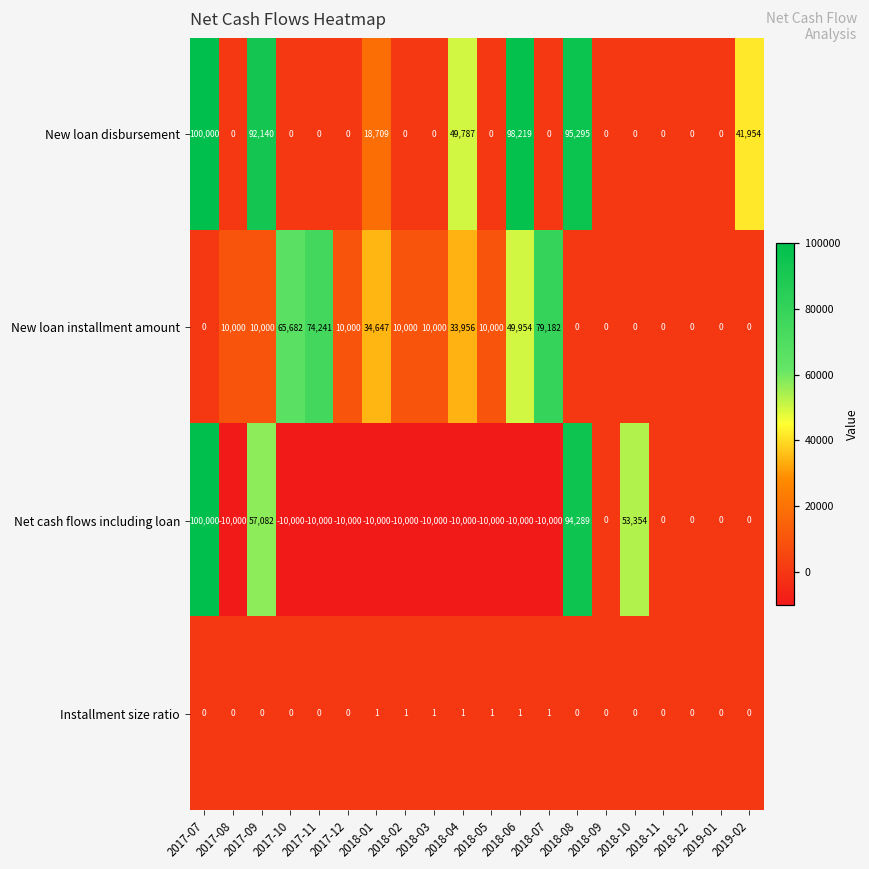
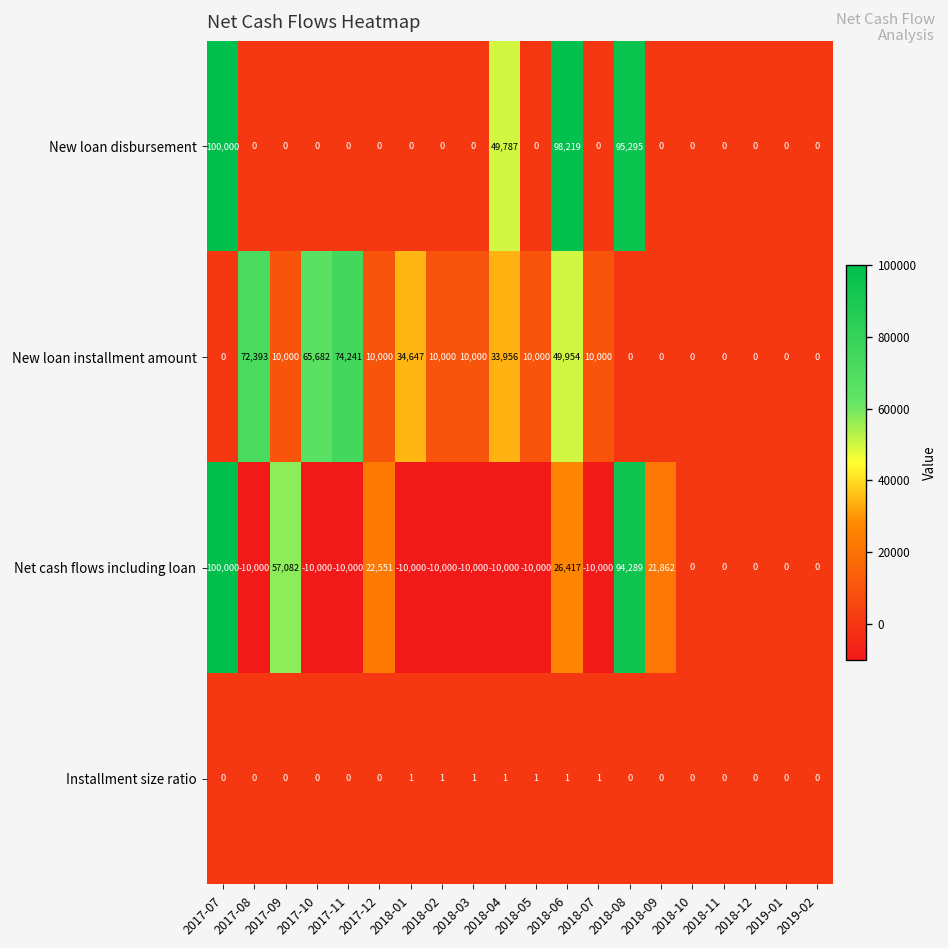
  {
    "New loan disbursement": {
      "2017-07": "100,000",
      "2017-08": "0",
-     "2017-09": "92,140",
+     "2017-09": "0",
      "2017-10": "0",
      "2017-11": "0",
      "2017-12": "0",
-     "2018-01": "18,709",
+     "2018-01": "0",
      "2018-02": "0",
      "2018-03": "0",
      "2018-04": "49,787",
      "2018-05": "0",
      "2018-06": "98,219",
      "2018-07": "0",
      "2018-08": "95,295",
      "2018-09": "0",
      "2018-10": "0",
      "2018-11": "0",
      "2018-12": "0",
      "2019-01": "0",
-     "2019-02": "41,954"
+     "2019-02": "0"
    },
    "New loan installment amount": {
      "2017-07": "0",
-     "2017-08": "10,000",
+     "2017-08": "72,393",
      "2017-09": "10,000",
      "2017-10": "65,682",
      "2017-11": "74,241",
      "2017-12": "10,000",
      "2018-01": "34,647",
      "2018-02": "10,000",
      "2018-03": "10,000",
      "2018-04": "33,956",
      "2018-05": "10,000",
      "2018-06": "49,954",
-     "2018-07": "79,182",
+     "2018-07": "10,000",
      "2018-08": "0",
      "2018-09": "0",
      "2018-10": "0",
      "2018-11": "0",
      "2018-12": "0",
      "2019-01": "0",
      "2019-02": "0"
    },
    "Net cash flows including loan": {
      "2017-07": "100,000",
      "2017-08": "-10,000",
      "2017-09": "57,082",
      "2017-10": "-10,000",
      "2017-11": "-10,000",
-     "2017-12": "-10,000",
+     "2017-12": "22,551",
      "2018-01": "-10,000",
      "2018-02": "-10,000",
      "2018-03": "-10,000",
      "2018-04": "-10,000",
      "2018-05": "-10,000",
-     "2018-06": "-10,000",
+     "2018-06": "26,417",
      "2018-07": "-10,000",
      "2018-08": "94,289",
-     "2018-09": "0",
-     "2018-10": "53,354",
+     "2018-09": "21,862",
+     "2018-10": "0",
      "2018-11": "0",
      "2018-12": "0",
      "2019-01": "0",
      "2019-02": "0"
    },
    "Installment size ratio": {
      "2017-07": "0",
      "2017-08": "0",
      "2017-09": "0",
      "2017-10": "0",
      "2017-11": "0",
      "2017-12": "0",
      "2018-01": "1",
      "2018-02": "1",
      "2018-03": "1",
      "2018-04": "1",
      "2018-05": "1",
      "2018-06": "1",
      "2018-07": "1",
      "2018-08": "0",
      "2018-09": "0",
      "2018-10": "0",
      "2018-11": "0",
      "2018-12": "0",
      "2019-01": "0",
      "2019-02": "0"
    }
  }
